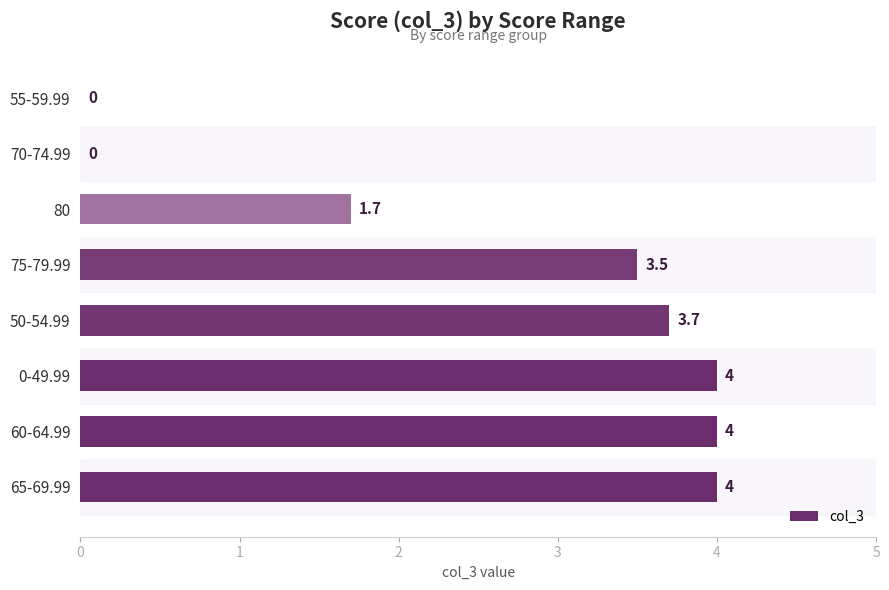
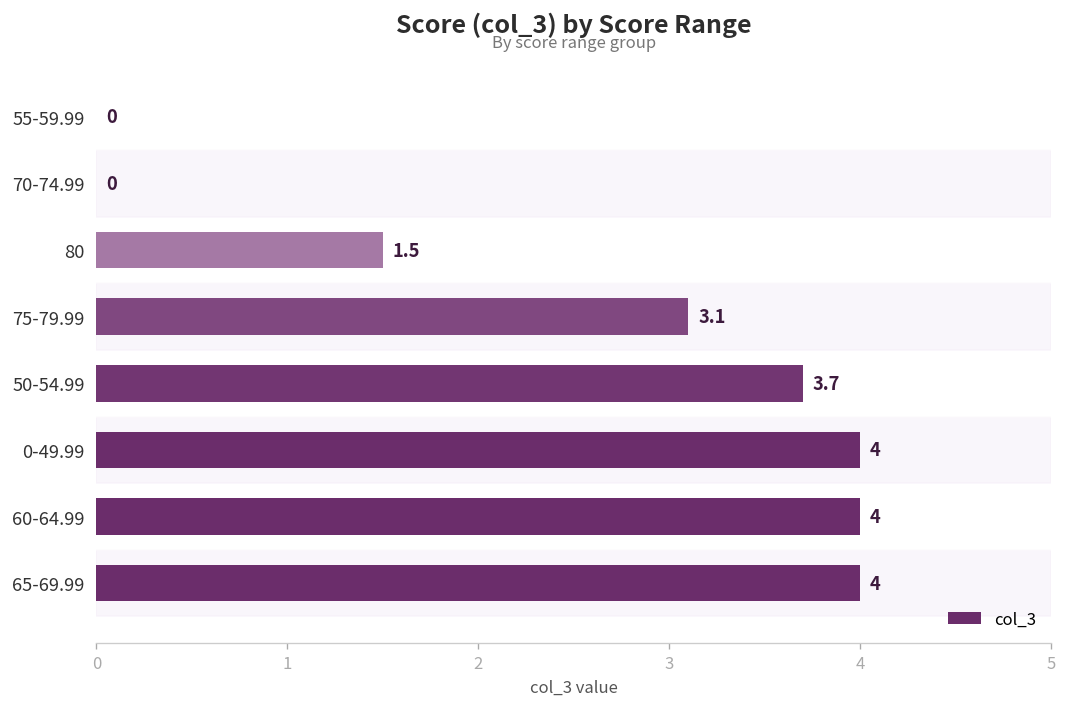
  {
    "55-59.99": 0,
    "70-74.99": 0,
-   "80": 1.7,
-   "75-79.99": 3.5,
+   "80": 1.5,
+   "75-79.99": 3.1,
    "50-54.99": 3.7,
    "0-49.99": 4,
    "60-64.99": 4,
    "65-69.99": 4
  }
